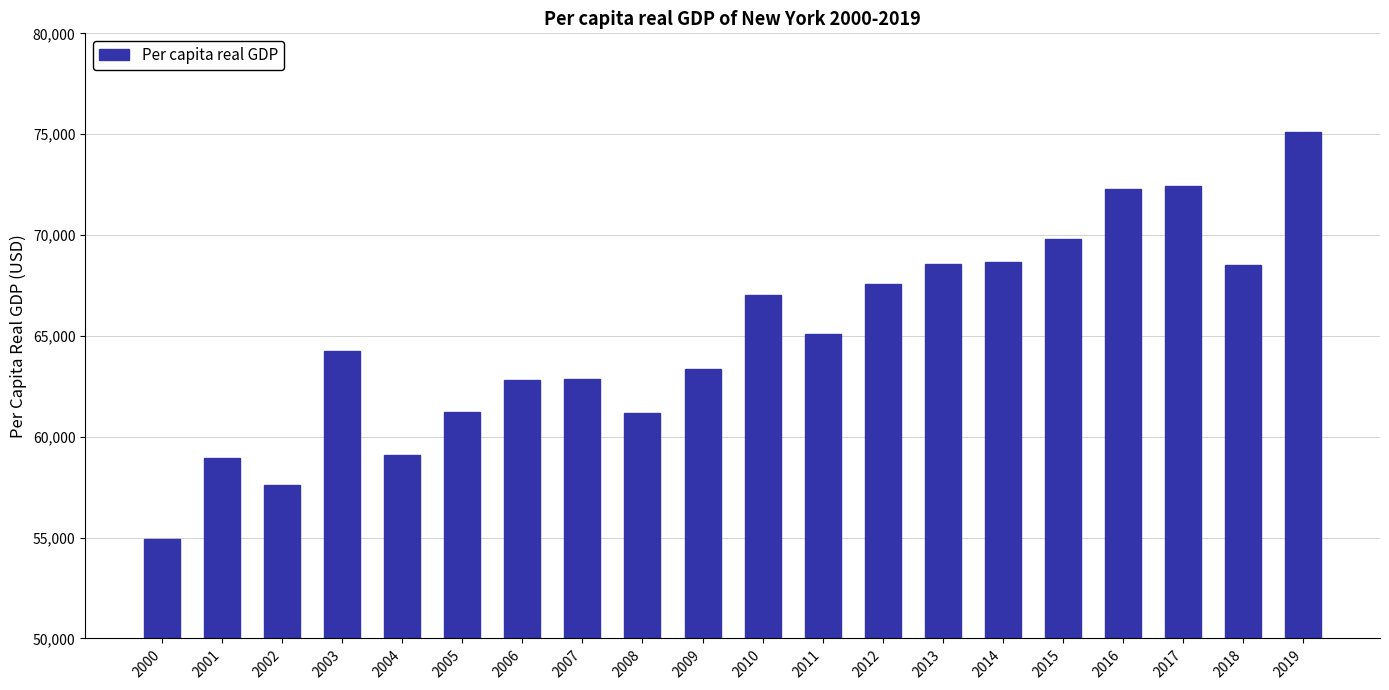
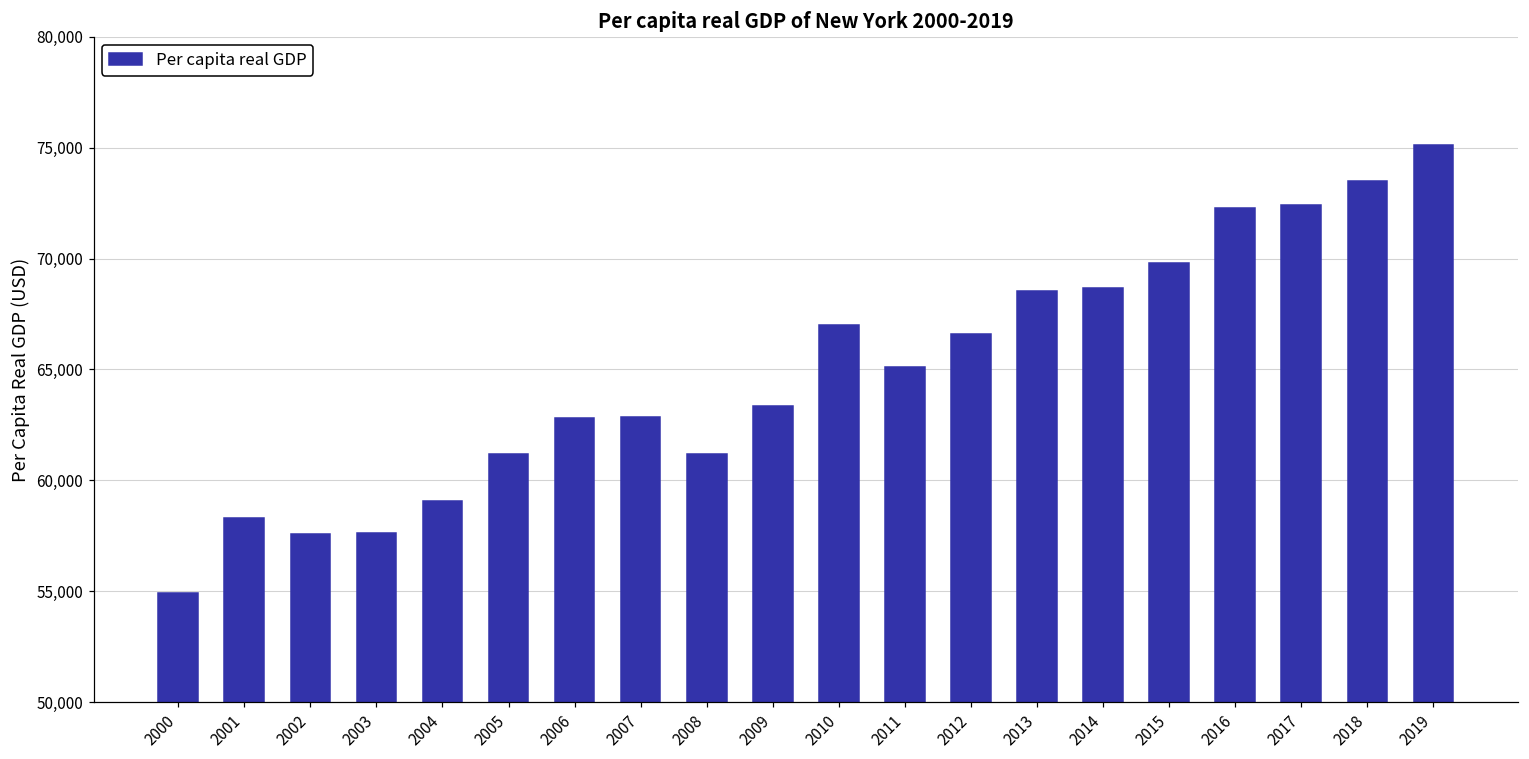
  {
    "2000": "54,900",
-   "2001": "58,900",
+   "2001": "58,300",
    "2002": "57,600",
-   "2003": "64,300",
+   "2003": "57,600",
    "2004": "59,100",
    "2005": "61,200",
    "2006": "62,800",
    "2007": "62,900",
    "2008": "61,200",
    "2009": "63,400",
    "2010": "67,000",
    "2011": "65,100",
-   "2012": "67,600",
+   "2012": "66,600",
    "2013": "68,500",
    "2014": "68,700",
    "2015": "69,800",
    "2016": "72,300",
    "2017": "72,400",
-   "2018": "68,500",
+   "2018": "73,500",
    "2019": "75,100"
  }
